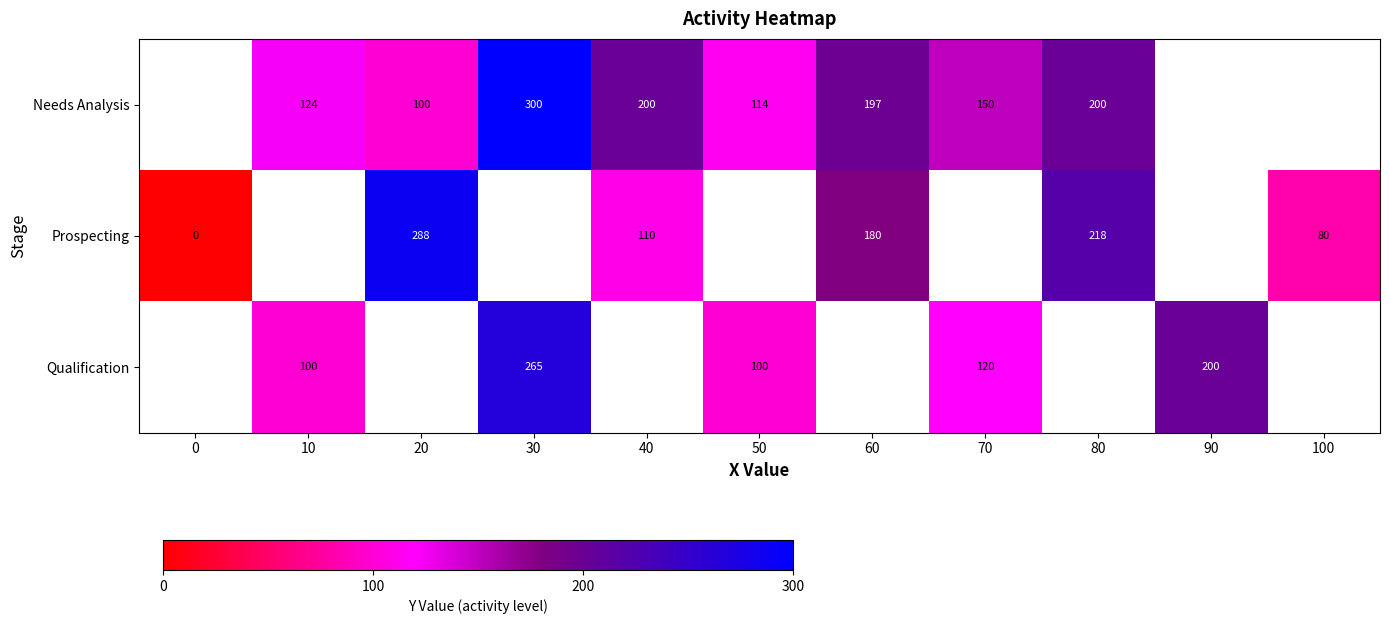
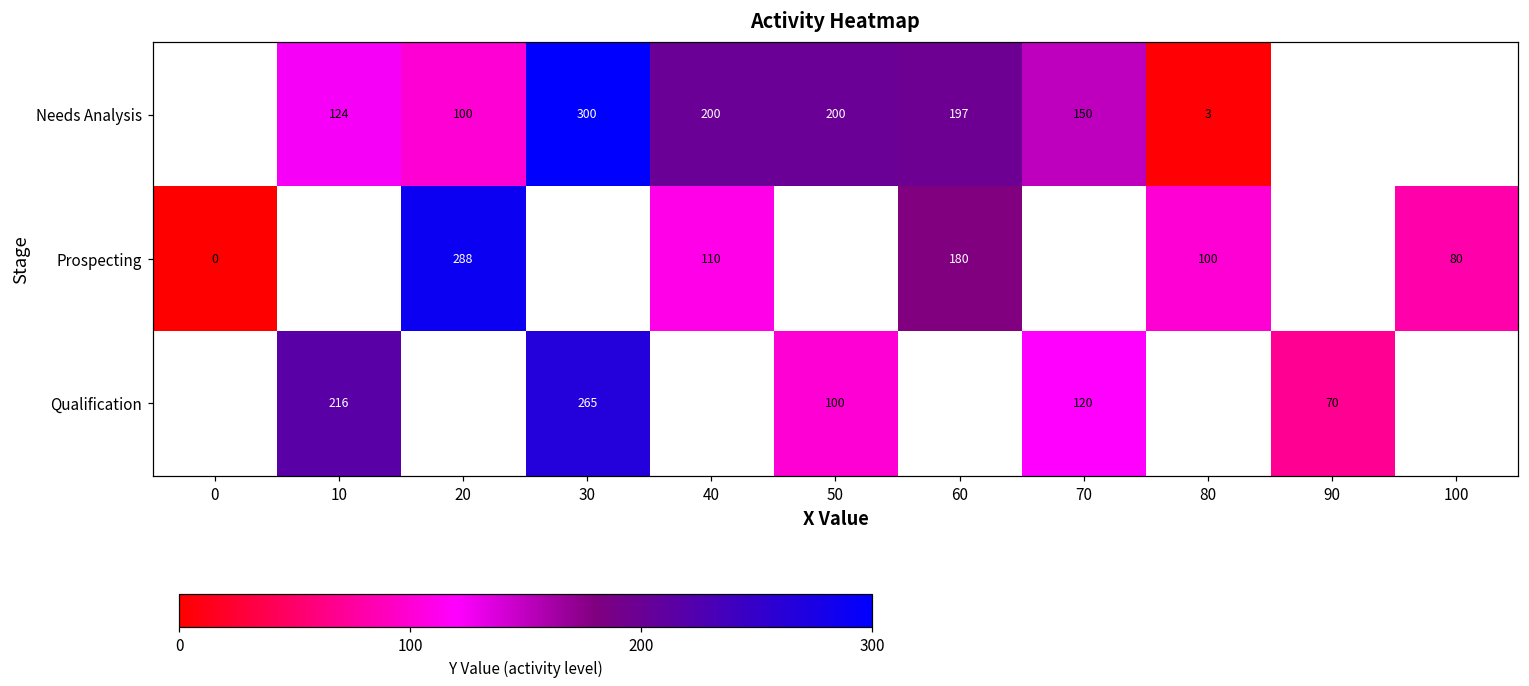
  {
    "Needs Analysis": {
      "10": 124,
      "20": 100,
      "30": 300,
      "40": 200,
-     "50": 114,
+     "50": 200,
      "60": 197,
      "70": 150,
-     "80": 200
+     "80": 3
    },
    "Prospecting": {
      "0": 0,
      "20": 288,
      "40": 110,
      "60": 180,
-     "80": 218,
+     "80": 100,
      "100": 80
    },
    "Qualification": {
-     "10": 100,
+     "10": 216,
      "30": 265,
      "50": 100,
      "70": 120,
-     "90": 200
+     "90": 70
    }
  }
